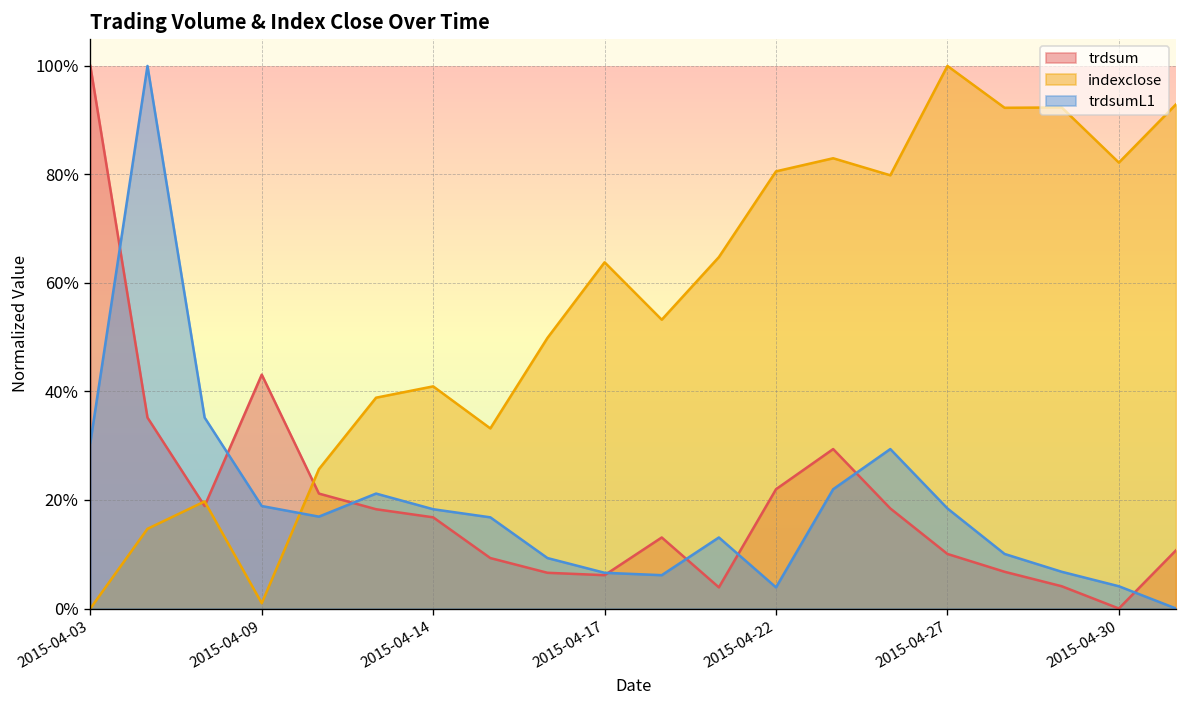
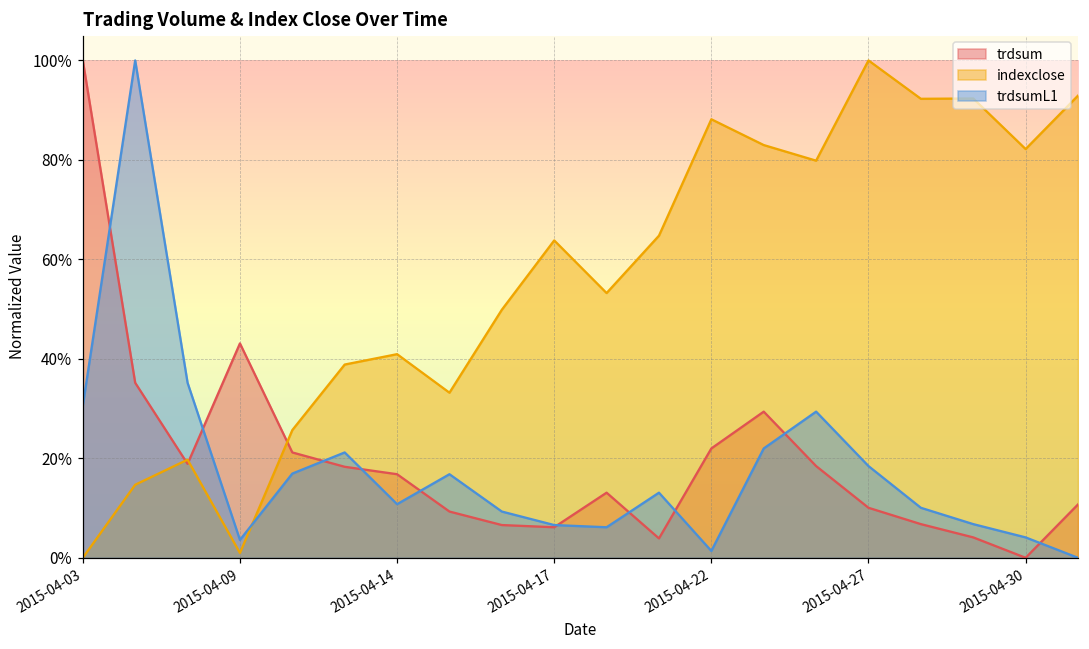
  {
    "trdsum": {
      "2015-04-03": "100%",
      "2015-04-09": "43%",
      "2015-04-14": "17%",
      "2015-04-22": "22%",
      "2015-04-27": "10%",
      "2015-04-30": "0%"
    },
    "indexclose": {
      "2015-04-03": "0%",
      "2015-04-09": "1%",
      "2015-04-14": "41%",
      "2015-04-17": "64%",
-     "2015-04-22": "81%",
+     "2015-04-22": "88%",
      "2015-04-27": "100%",
      "2015-04-30": "82%"
    },
    "trdsumL1": {
      "2015-04-03": "31%",
-     "2015-04-09": "19%",
-     "2015-04-14": "18%",
-     "2015-04-22": "4%",
+     "2015-04-09": "4%",
+     "2015-04-14": "11%",
+     "2015-04-22": "1%",
      "2015-04-27": "18%",
      "2015-04-30": "4%"
    }
  }
